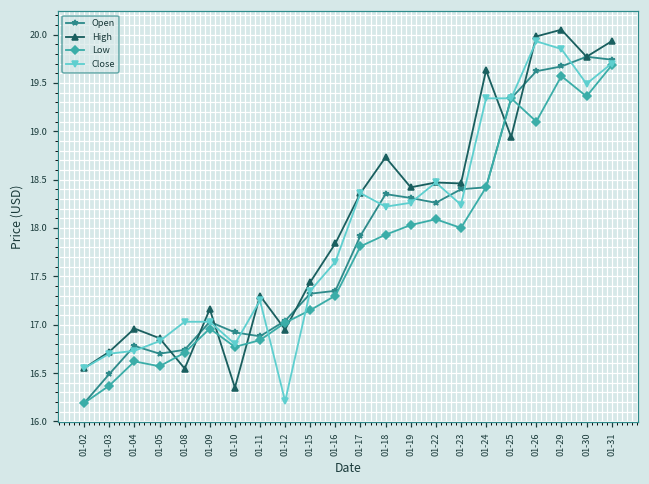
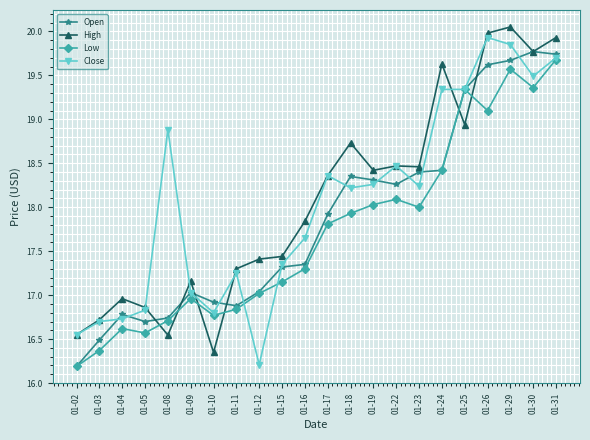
  {
    "High": {
      "01-04": 17.0,
      "01-05": 16.9,
      "01-08": 16.5,
      "01-09": 17.2,
      "01-10": 16.3,
      "01-11": 17.3,
-     "01-12": 17.0,
+     "01-12": 17.4,
      "01-15": 17.4,
      "01-16": 17.8,
      "01-18": 18.7,
      "01-19": 18.4,
      "01-23": 18.5,
      "01-24": 19.6,
      "01-25": 18.9,
      "01-26": 20.0,
      "01-29": 20.0,
      "01-31": 19.9
    },
    "Close": {
      "01-04": 16.7,
      "01-05": 16.8,
-     "01-08": 17.0,
+     "01-08": 18.9,
      "01-10": 16.8,
      "01-11": 17.3,
      "01-12": 16.2,
      "01-15": 17.4,
      "01-16": 17.7,
      "01-18": 18.2,
      "01-19": 18.3,
      "01-23": 18.2,
      "01-24": 19.3,
      "01-26": 19.9,
      "01-29": 19.9,
      "01-30": 19.5
    }
  }
